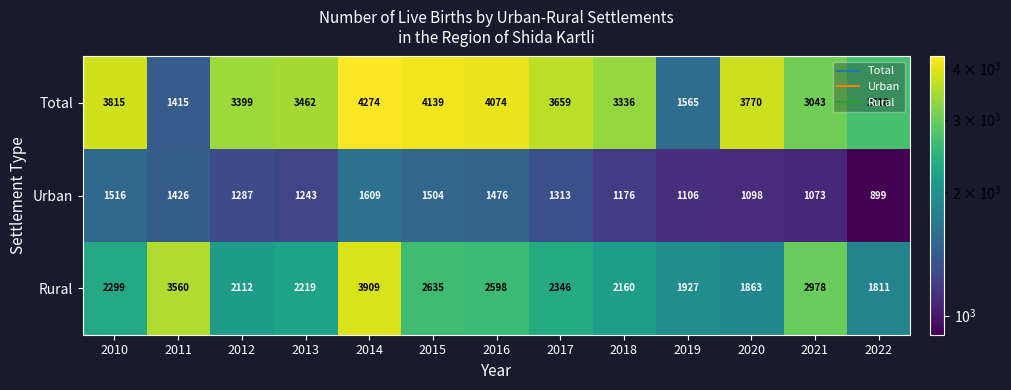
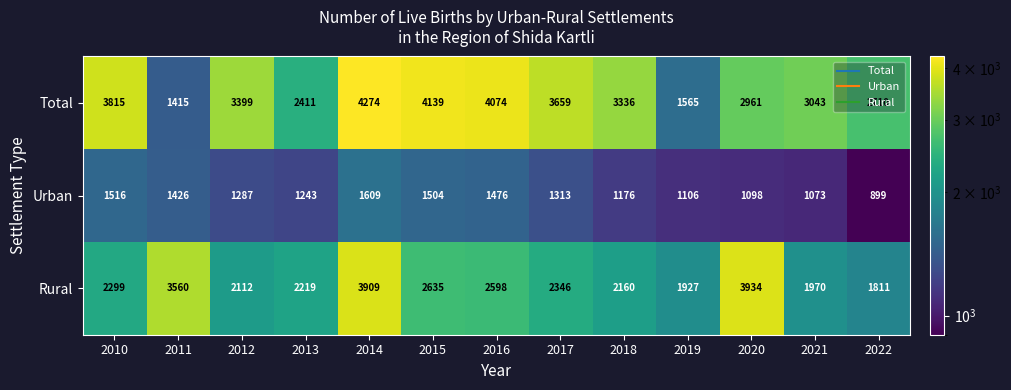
  {
    "Total": {
      "2010": 3815,
      "2011": 1415,
      "2012": 3399,
-     "2013": 3462,
+     "2013": 2411,
      "2014": 4274,
      "2015": 4139,
      "2016": 4074,
      "2017": 3659,
      "2018": 3336,
      "2019": 1565,
-     "2020": 3770,
+     "2020": 2961,
      "2021": 3043
    },
    "Urban": {
      "2010": 1516,
      "2011": 1426,
      "2012": 1287,
      "2013": 1243,
      "2014": 1609,
      "2015": 1504,
      "2016": 1476,
      "2017": 1313,
      "2018": 1176,
      "2019": 1106,
      "2020": 1098,
      "2021": 1073,
      "2022": 899
    },
    "Rural": {
      "2010": 2299,
      "2011": 3560,
      "2012": 2112,
      "2013": 2219,
      "2014": 3909,
      "2015": 2635,
      "2016": 2598,
      "2017": 2346,
      "2018": 2160,
      "2019": 1927,
-     "2020": 1863,
-     "2021": 2978,
+     "2020": 3934,
+     "2021": 1970,
      "2022": 1811
    }
  }
